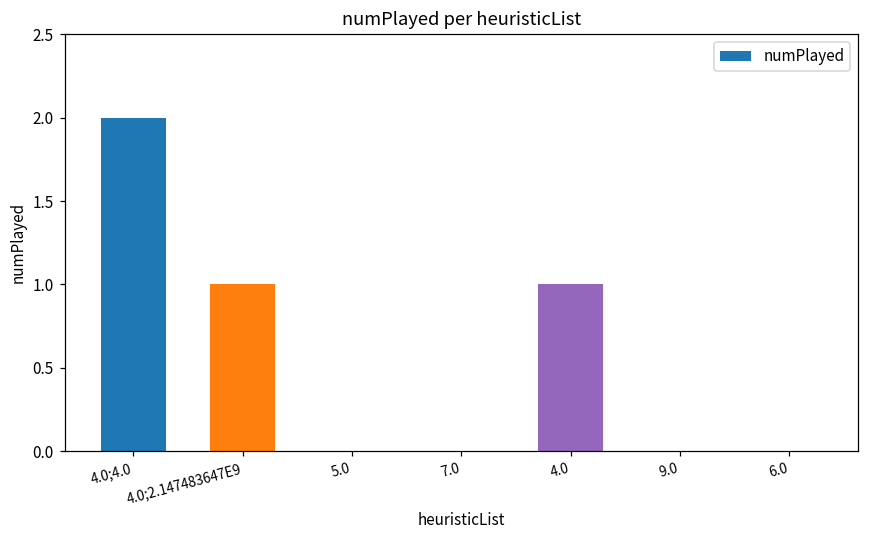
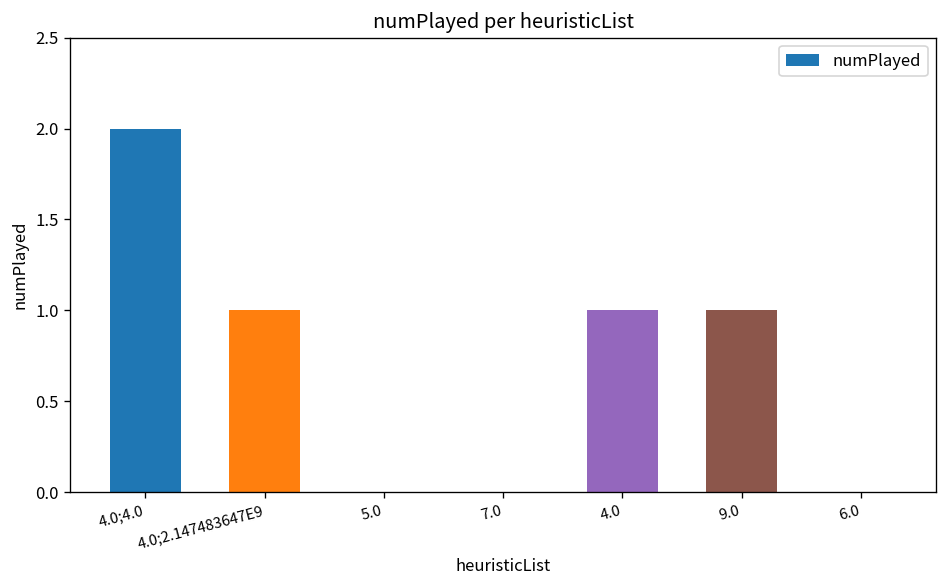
  {
    "4.0;4.0": 2,
    "4.0;2.147483647E9": 1,
    "5.0": 0,
    "7.0": 0,
    "4.0": 1,
-   "9.0": 0,
+   "9.0": 1,
    "6.0": 0
  }
